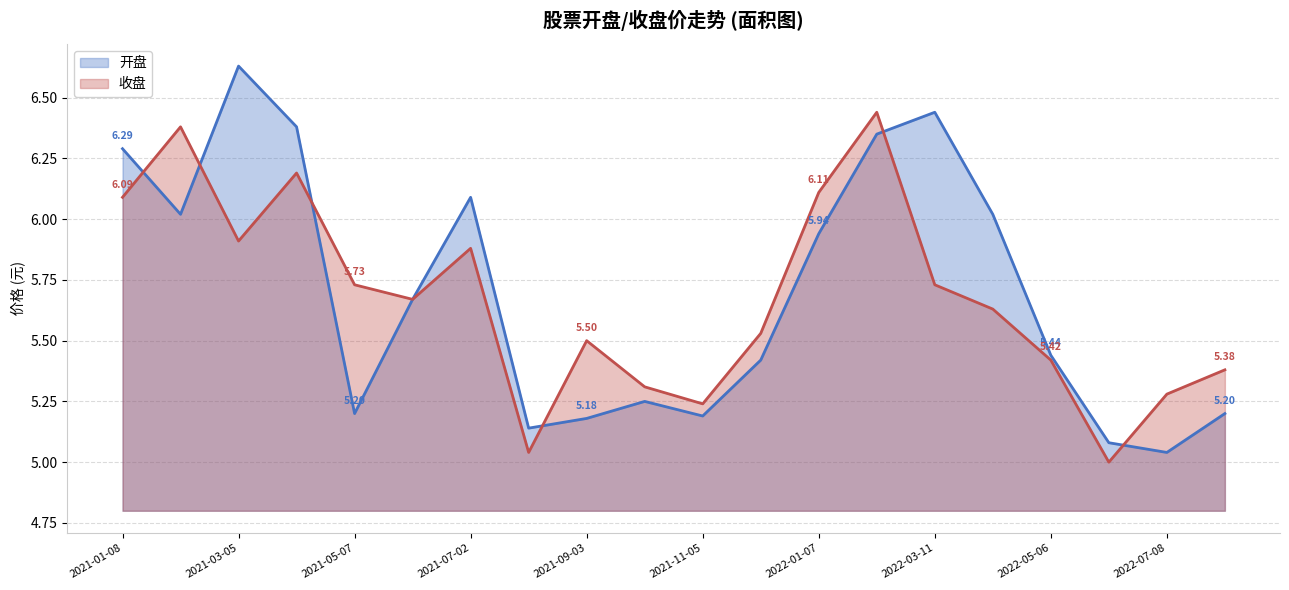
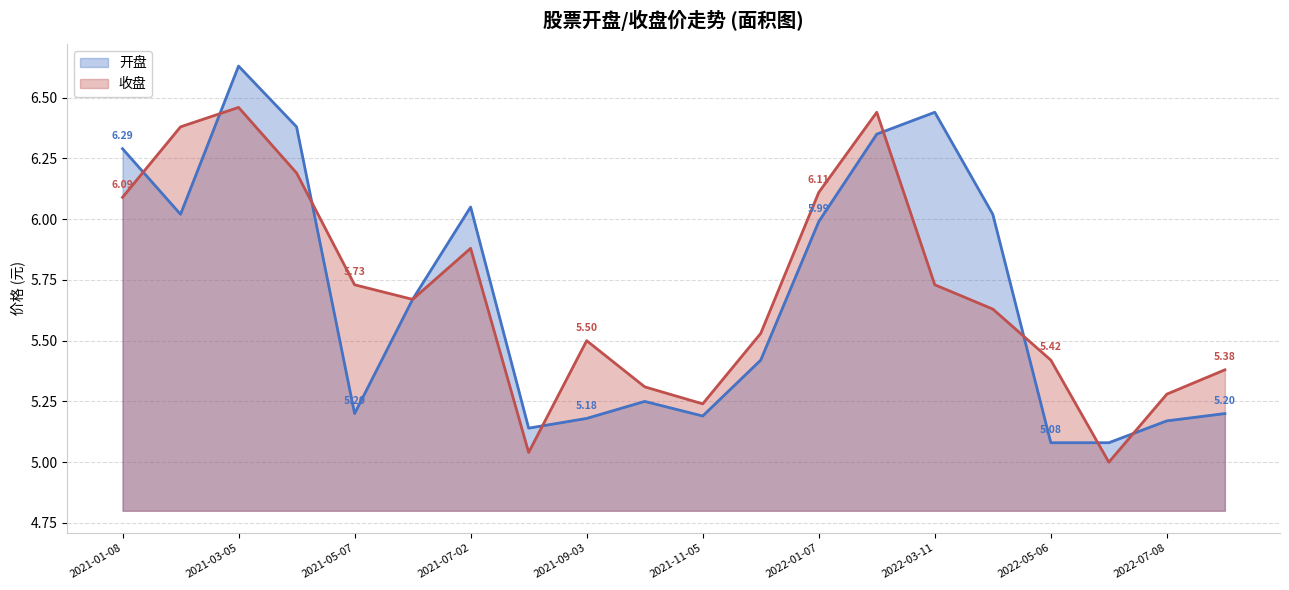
  {
    "开盘": {
      "2021-01-08": 6.29,
      "2021-05-07": 5.20,
-     "2021-07-02": 6.09,
+     "2021-07-02": 6.05,
      "2021-09-03": 5.18,
-     "2022-01-07": 5.94,
-     "2022-05-06": 5.44,
-     "2022-07-08": 5.04
+     "2022-01-07": 5.99,
+     "2022-05-06": 5.08,
+     "2022-07-08": 5.17
    },
    "收盘": {
-     "2021-03-05": 5.91,
+     "2021-03-05": 6.46,
      "2021-07-02": 5.88,
      "2021-11-05": 5.24,
      "2022-03-11": 5.73,
      "2022-05-06": 5.42,
      "2022-07-08": 5.28
    }
  }
